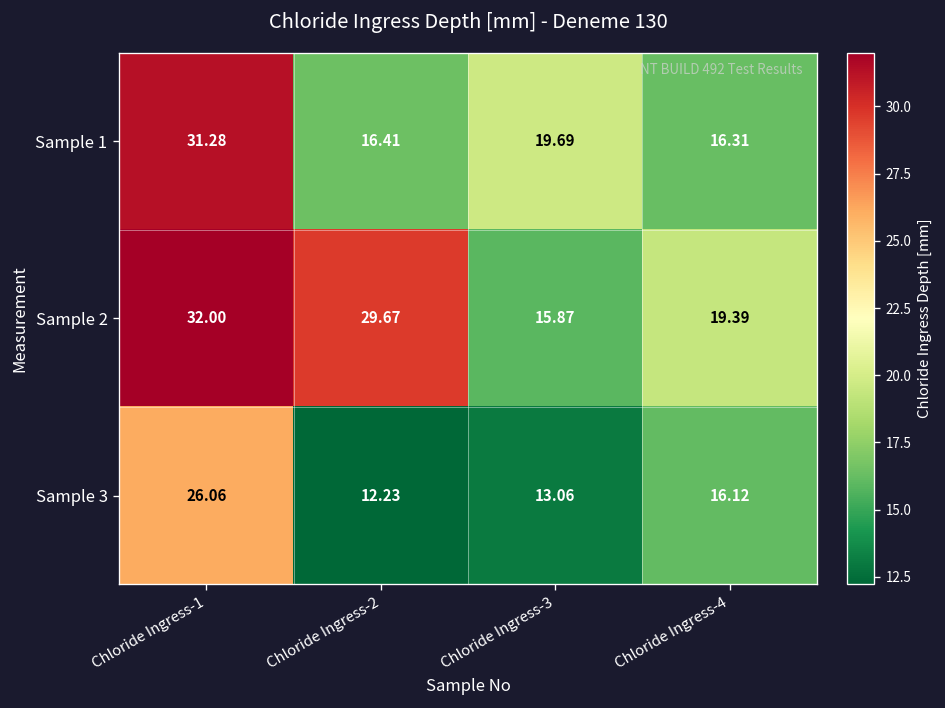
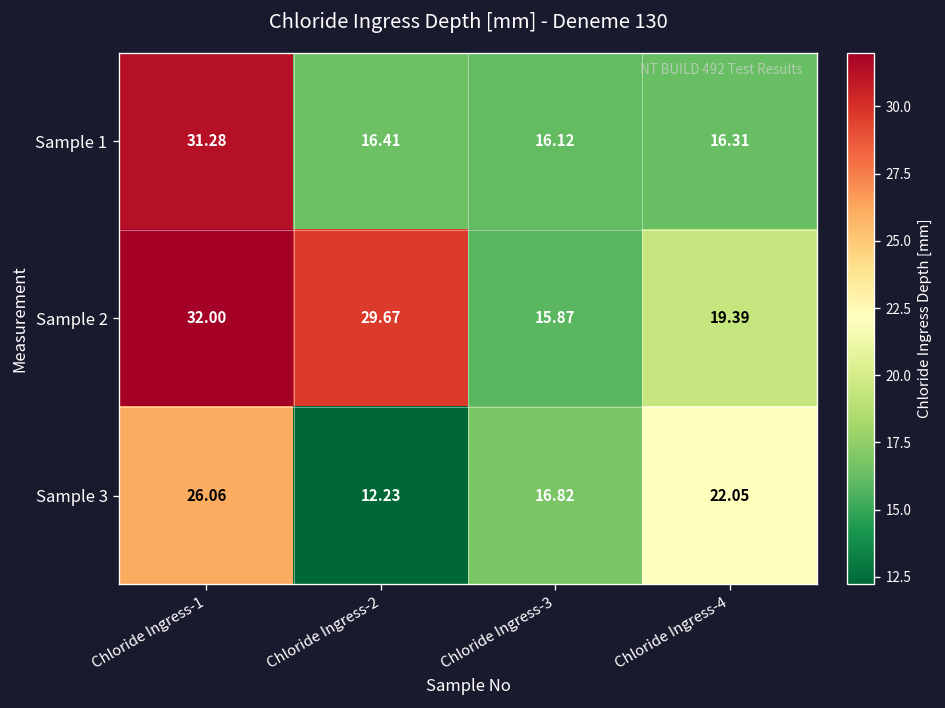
  {
    "Sample 1": {
      "Chloride Ingress-1": 31.28,
      "Chloride Ingress-2": 16.41,
-     "Chloride Ingress-3": 19.69
+     "Chloride Ingress-3": 16.12
    },
    "Sample 2": {
      "Chloride Ingress-1": 32.00,
      "Chloride Ingress-2": 29.67,
      "Chloride Ingress-3": 15.87,
      "Chloride Ingress-4": 19.39
    },
    "Sample 3": {
      "Chloride Ingress-1": 26.06,
      "Chloride Ingress-2": 12.23,
-     "Chloride Ingress-3": 13.06,
-     "Chloride Ingress-4": 16.12
+     "Chloride Ingress-3": 16.82,
+     "Chloride Ingress-4": 22.05
    }
  }
